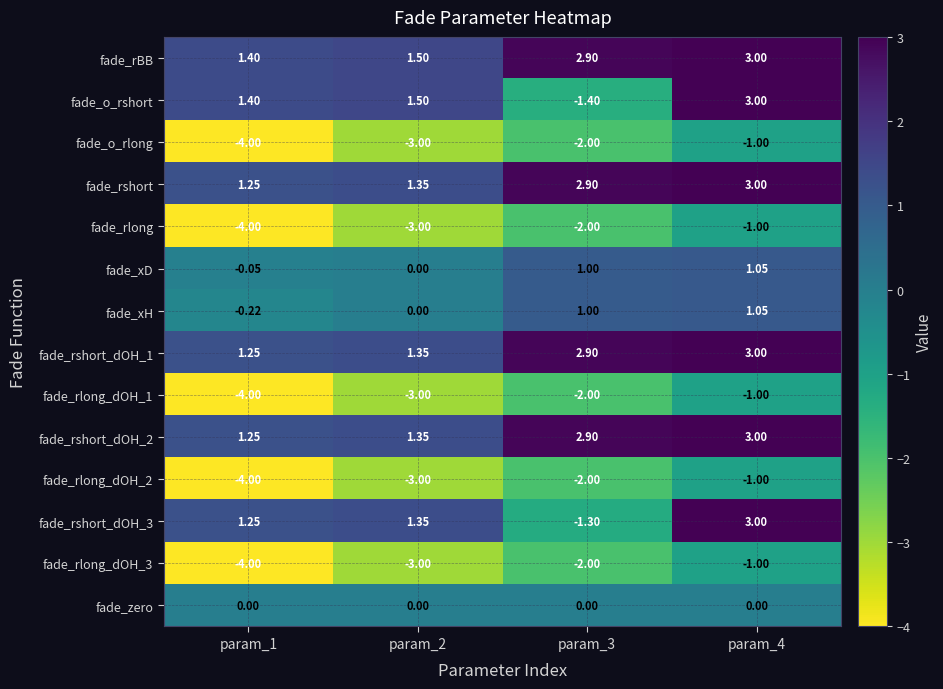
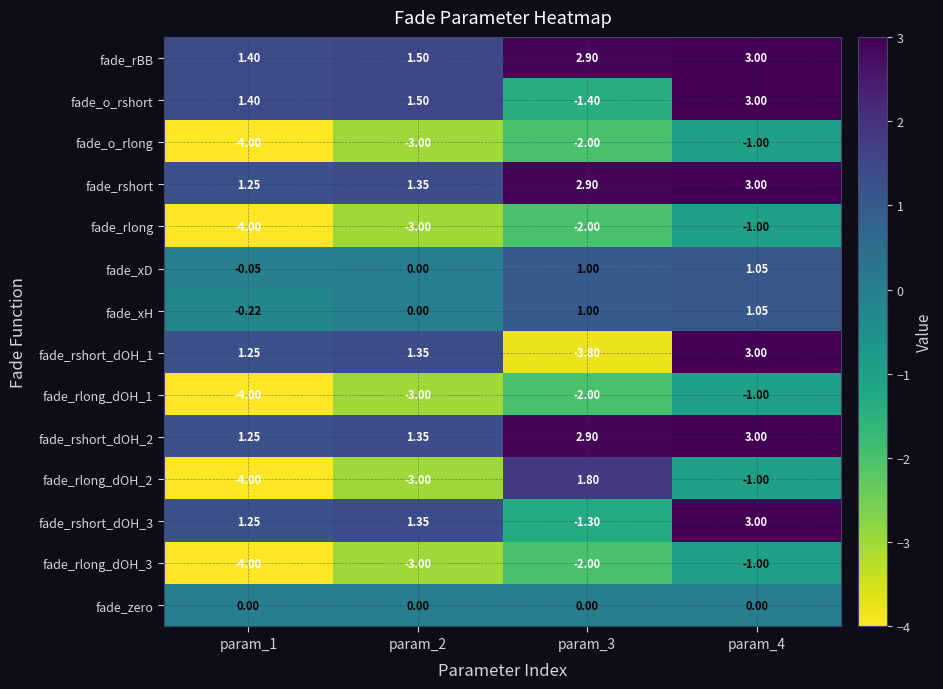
  {
    "fade_rBB": {
      "param_1": 1.40,
      "param_2": 1.50,
      "param_3": 2.90,
      "param_4": 3.00
    },
    "fade_o_rshort": {
      "param_1": 1.40,
      "param_2": 1.50,
      "param_3": -1.40,
      "param_4": 3.00
    },
    "fade_o_rlong": {
      "param_1": -4.00,
      "param_2": -3.00,
      "param_3": -2.00,
      "param_4": -1.00
    },
    "fade_rshort": {
      "param_1": 1.25,
      "param_2": 1.35,
      "param_3": 2.90,
      "param_4": 3.00
    },
    "fade_rlong": {
      "param_1": -4.00,
      "param_2": -3.00,
      "param_3": -2.00,
      "param_4": -1.00
    },
    "fade_xD": {
      "param_1": -0.05,
      "param_2": 0.00,
      "param_3": 1.00,
      "param_4": 1.05
    },
    "fade_xH": {
      "param_1": -0.22,
      "param_2": 0.00,
      "param_3": 1.00,
      "param_4": 1.05
    },
    "fade_rshort_dOH_1": {
      "param_1": 1.25,
      "param_2": 1.35,
-     "param_3": 2.90,
+     "param_3": -3.80,
      "param_4": 3.00
    },
    "fade_rlong_dOH_1": {
      "param_1": -4.00,
      "param_2": -3.00,
      "param_3": -2.00,
      "param_4": -1.00
    },
    "fade_rshort_dOH_2": {
      "param_1": 1.25,
      "param_2": 1.35,
      "param_3": 2.90,
      "param_4": 3.00
    },
    "fade_rlong_dOH_2": {
      "param_1": -4.00,
      "param_2": -3.00,
-     "param_3": -2.00,
+     "param_3": 1.80,
      "param_4": -1.00
    },
    "fade_rshort_dOH_3": {
      "param_1": 1.25,
      "param_2": 1.35,
      "param_3": -1.30,
      "param_4": 3.00
    },
    "fade_rlong_dOH_3": {
      "param_1": -4.00,
      "param_2": -3.00,
      "param_3": -2.00,
      "param_4": -1.00
    },
    "fade_zero": {
      "param_1": 0.00,
      "param_2": 0.00,
      "param_3": 0.00,
      "param_4": 0.00
    }
  }
